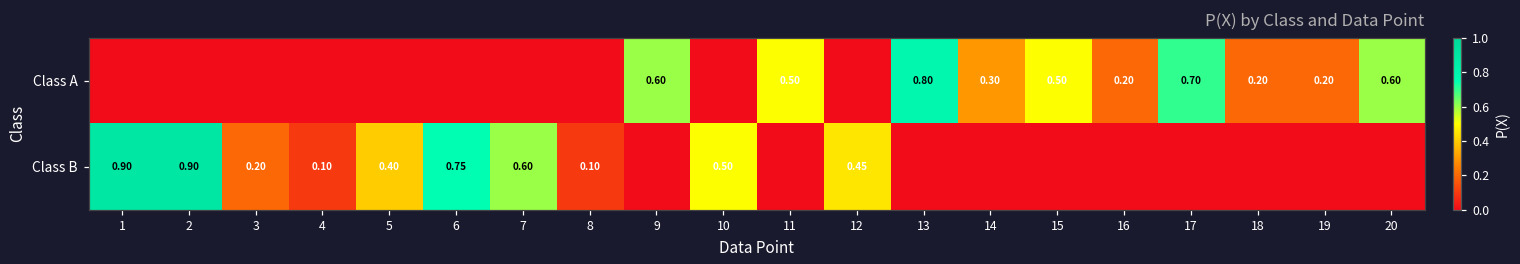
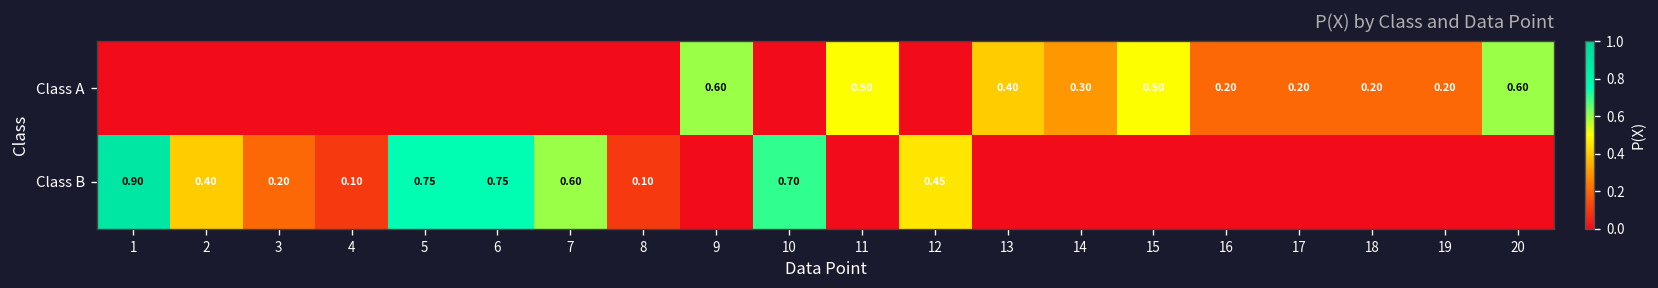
  {
    "Class A": {
      "9": 0.60,
      "11": 0.50,
-     "13": 0.80,
+     "13": 0.40,
      "14": 0.30,
      "15": 0.50,
      "16": 0.20,
-     "17": 0.70,
+     "17": 0.20,
      "18": 0.20,
      "19": 0.20,
      "20": 0.60
    },
    "Class B": {
      "1": 0.90,
-     "2": 0.90,
+     "2": 0.40,
      "3": 0.20,
      "4": 0.10,
-     "5": 0.40,
+     "5": 0.75,
      "6": 0.75,
      "7": 0.60,
      "8": 0.10,
-     "10": 0.50,
+     "10": 0.70,
      "12": 0.45
    }
  }
